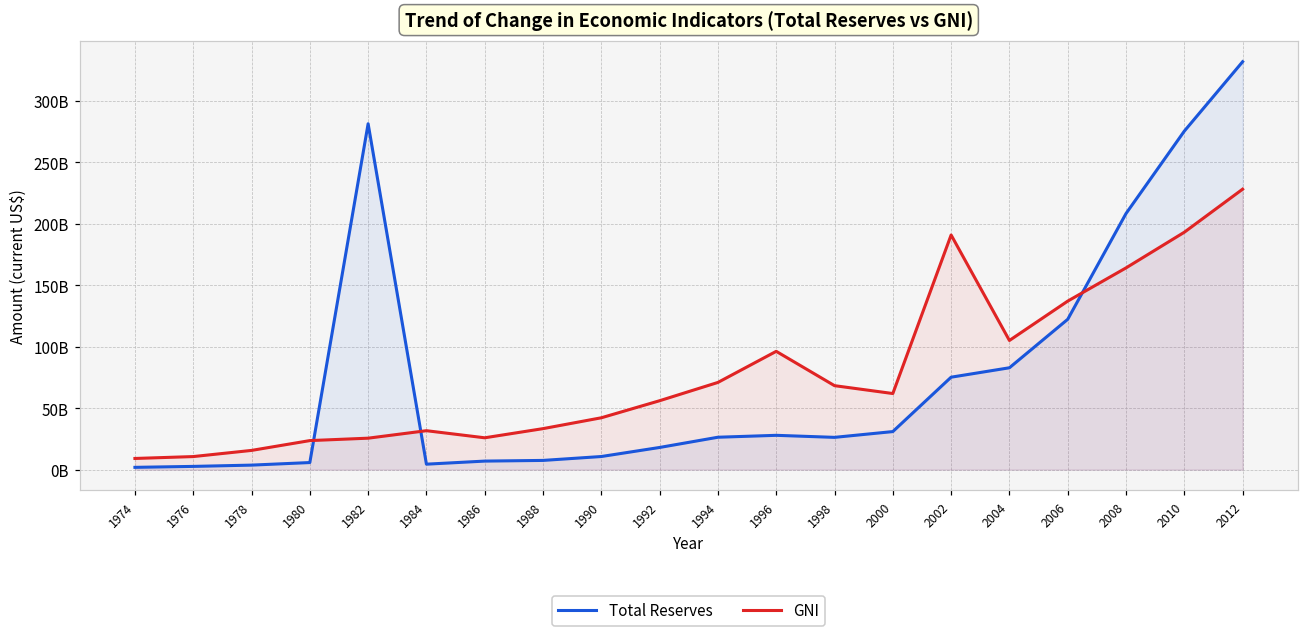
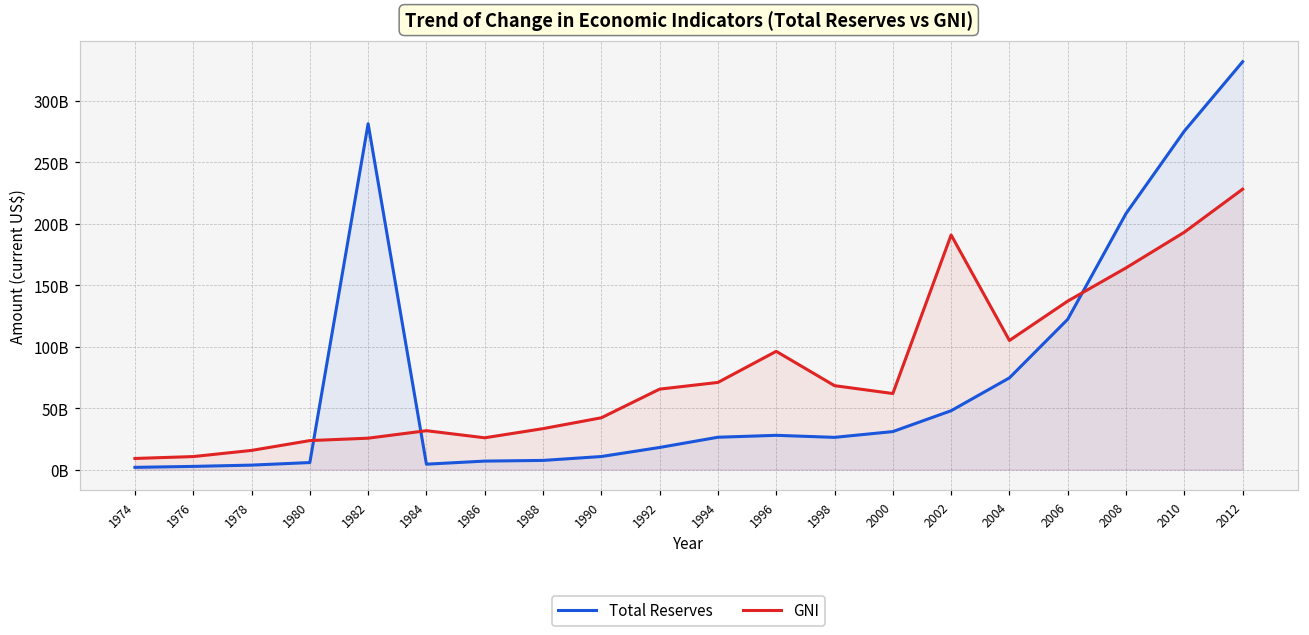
  {
    "Total Reserves": {
      "1974": 2000000000,
      "1976": 3000000000,
      "1978": 4000000000,
      "1980": 6000000000,
      "1982": 281000000000,
      "1984": 4000000000,
      "1986": 7000000000,
      "1988": 7000000000,
      "1990": 11000000000,
      "1992": 18000000000,
      "1994": 26000000000,
      "1996": 28000000000,
      "1998": 26000000000,
      "2000": 31000000000,
-     "2002": 75000000000,
-     "2004": 83000000000,
+     "2002": 48000000000,
+     "2004": 75000000000,
      "2006": 122000000000,
      "2008": 208000000000,
      "2010": 275000000000,
      "2012": 332000000000
    },
    "GNI": {
      "1974": 9000000000,
      "1976": 11000000000,
      "1978": 16000000000,
      "1980": 24000000000,
      "1982": 26000000000,
      "1984": 32000000000,
      "1986": 26000000000,
      "1988": 33000000000,
      "1990": 42000000000,
-     "1992": 56000000000,
+     "1992": 65000000000,
      "1994": 71000000000,
      "1996": 96000000000,
      "1998": 68000000000,
      "2000": 62000000000,
      "2002": 191000000000,
      "2004": 105000000000,
      "2006": 137000000000,
      "2008": 164000000000,
      "2010": 193000000000,
      "2012": 228000000000
    }
  }
